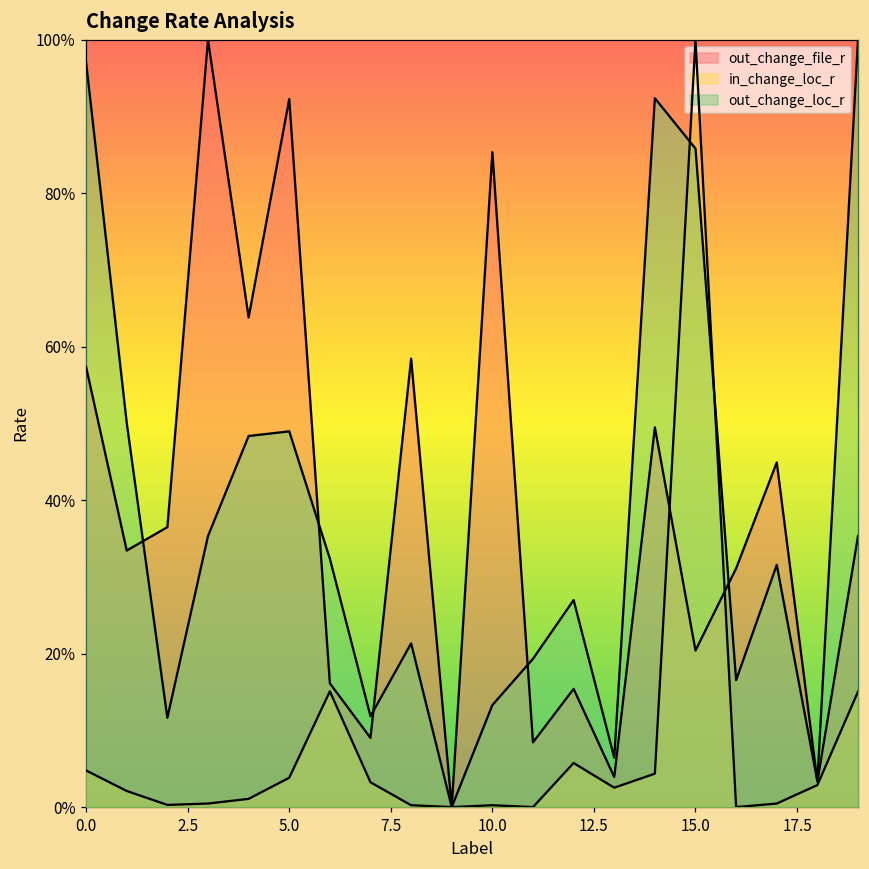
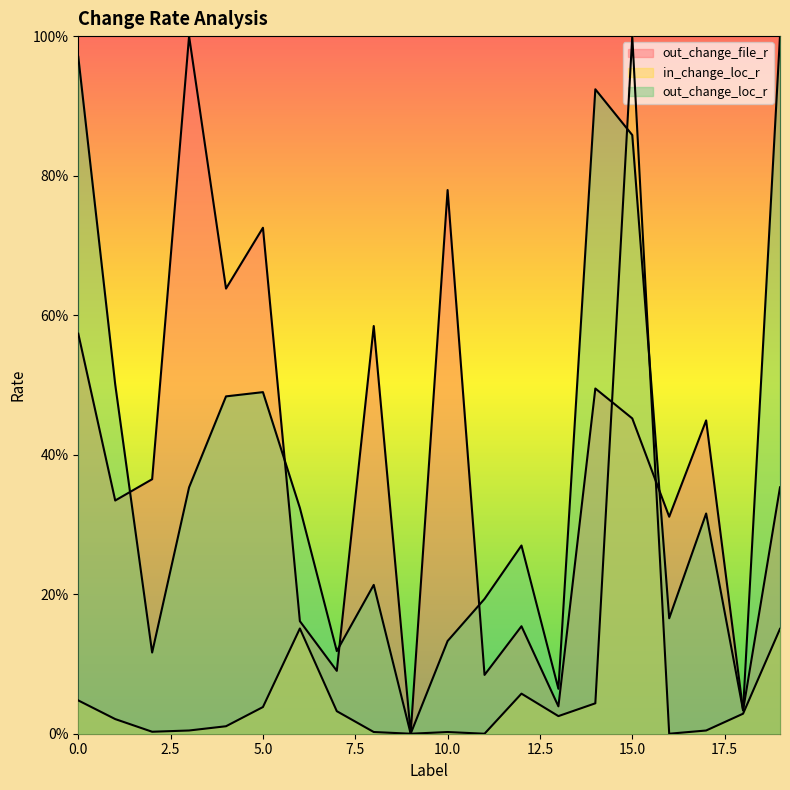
  {
    "out_change_file_r": {
      "0.0": "57%",
-     "5.0": "92%",
-     "10.0": "85%",
-     "15.0": "20%"
+     "5.0": "73%",
+     "10.0": "78%",
+     "15.0": "45%"
    },
    "in_change_loc_r": {
      "0.0": "5%",
      "5.0": "4%",
      "10.0": "0%",
      "15.0": "100%"
    },
    "out_change_loc_r": {
      "0.0": "97%",
      "5.0": "49%",
      "10.0": "13%",
      "15.0": "86%"
    }
  }
